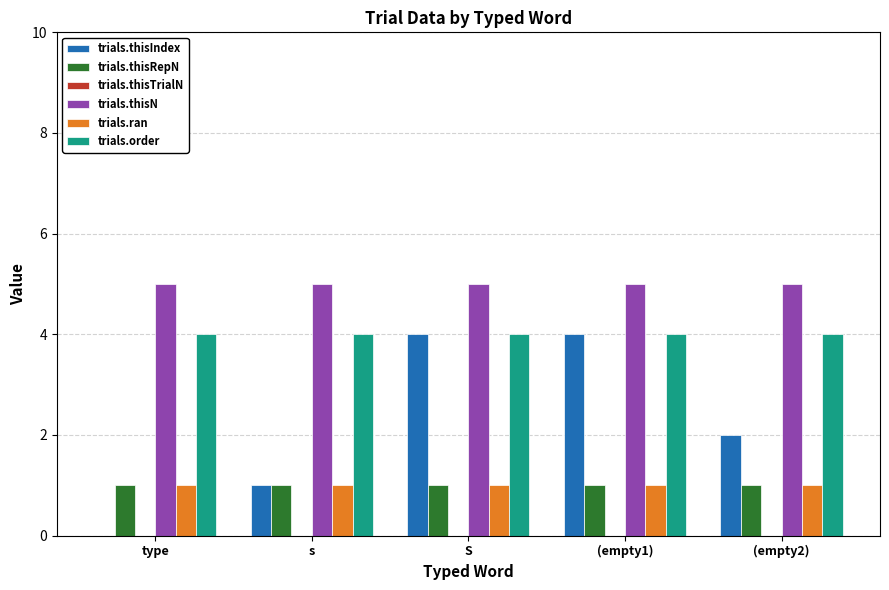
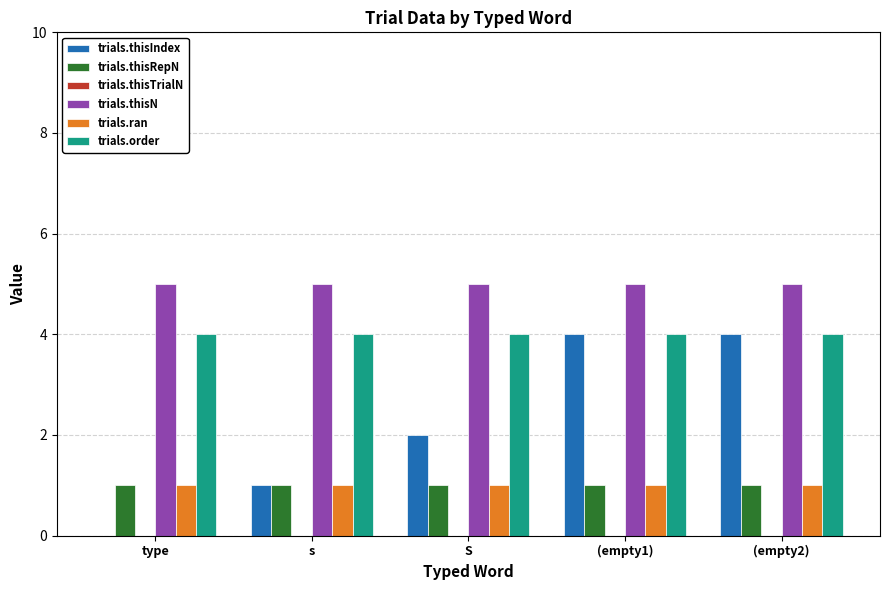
  {
    "trials.thisIndex": {
      "type": 0,
      "s": 1,
-     "S": 4,
+     "S": 2,
      "(empty1)": 4,
-     "(empty2)": 2
+     "(empty2)": 4
    },
    "trials.thisRepN": {
      "type": 1,
      "s": 1,
      "S": 1,
      "(empty1)": 1,
      "(empty2)": 1
    },
    "trials.thisTrialN": {
      "type": 0,
      "s": 0,
      "S": 0,
      "(empty1)": 0,
      "(empty2)": 0
    },
    "trials.thisN": {
      "type": 5,
      "s": 5,
      "S": 5,
      "(empty1)": 5,
      "(empty2)": 5
    },
    "trials.ran": {
      "type": 1,
      "s": 1,
      "S": 1,
      "(empty1)": 1,
      "(empty2)": 1
    },
    "trials.order": {
      "type": 4,
      "s": 4,
      "S": 4,
      "(empty1)": 4,
      "(empty2)": 4
    }
  }
